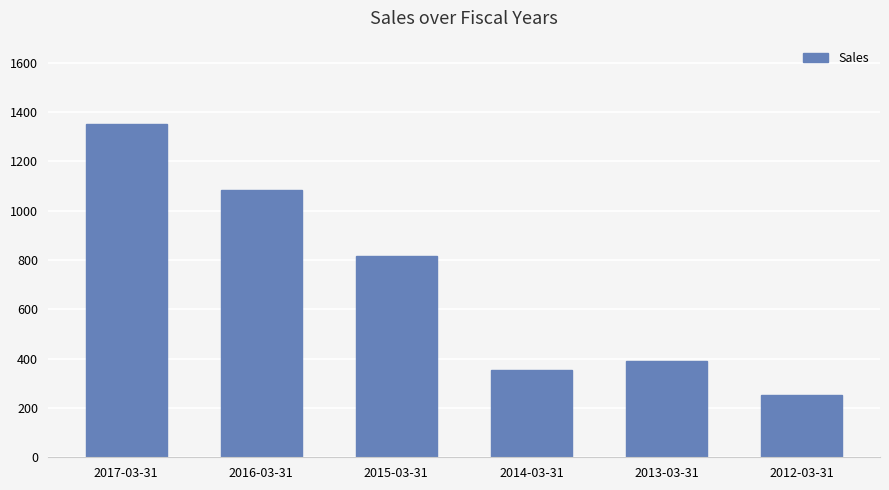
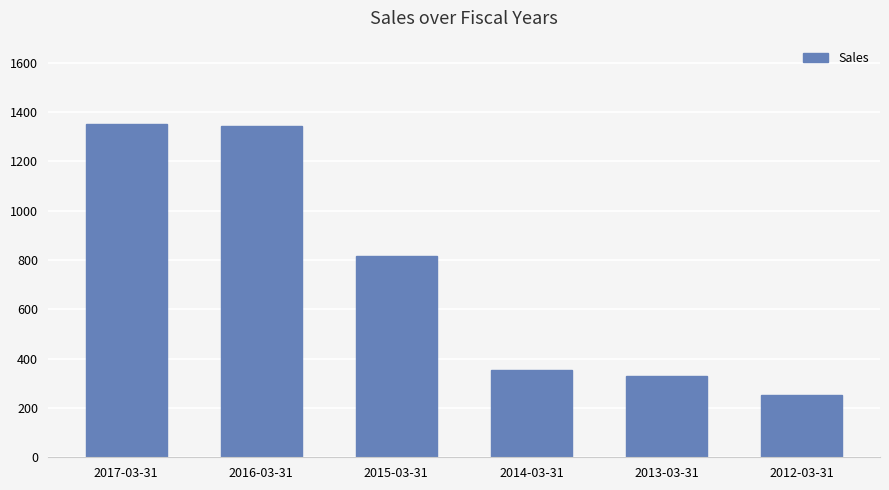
  {
    "2017-03-31": 1350,
-   "2016-03-31": 1080,
+   "2016-03-31": 1350,
    "2015-03-31": 820,
    "2014-03-31": 350,
-   "2013-03-31": 390,
+   "2013-03-31": 330,
    "2012-03-31": 250
  }
